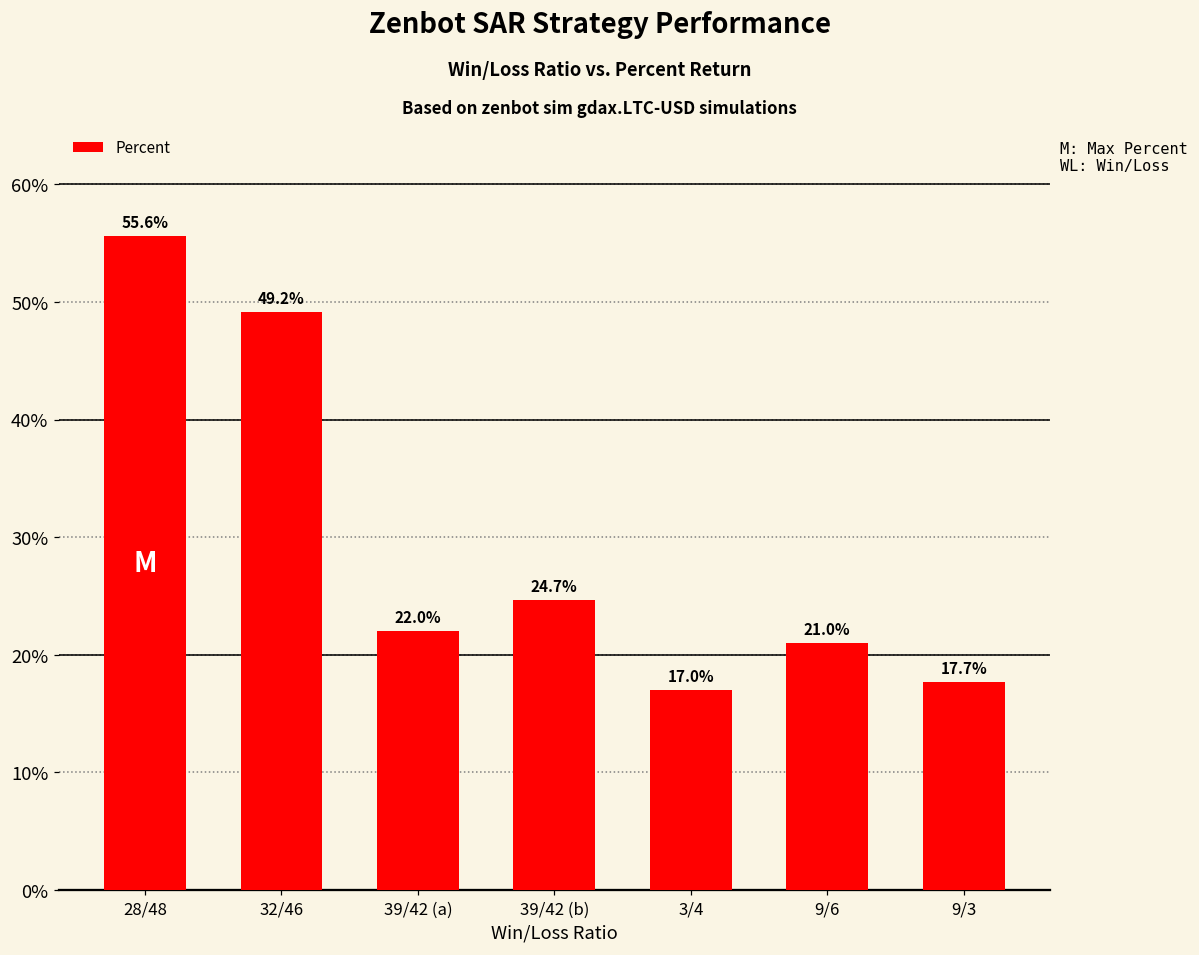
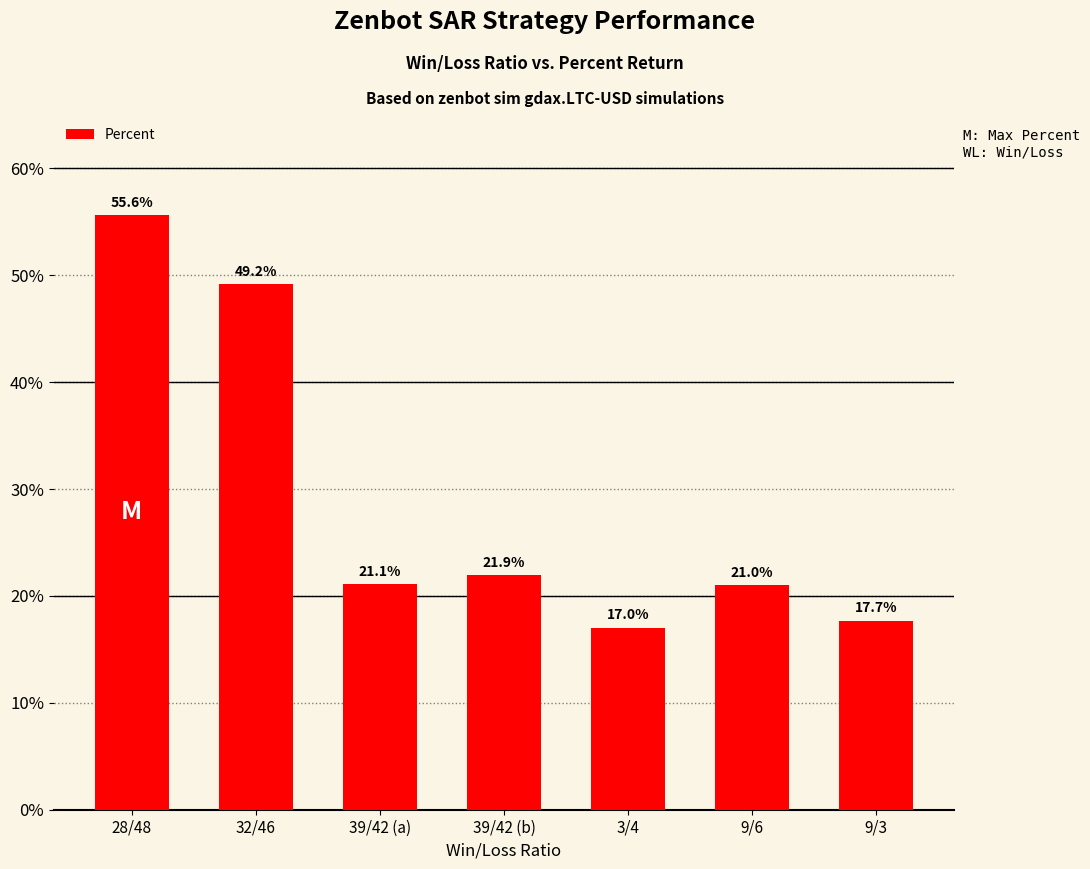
  {
    "28/48": "55.6%",
    "32/46": "49.2%",
-   "39/42 (a)": "22.0%",
-   "39/42 (b)": "24.7%",
+   "39/42 (a)": "21.1%",
+   "39/42 (b)": "21.9%",
    "3/4": "17.0%",
    "9/6": "21.0%",
    "9/3": "17.7%"
  }
